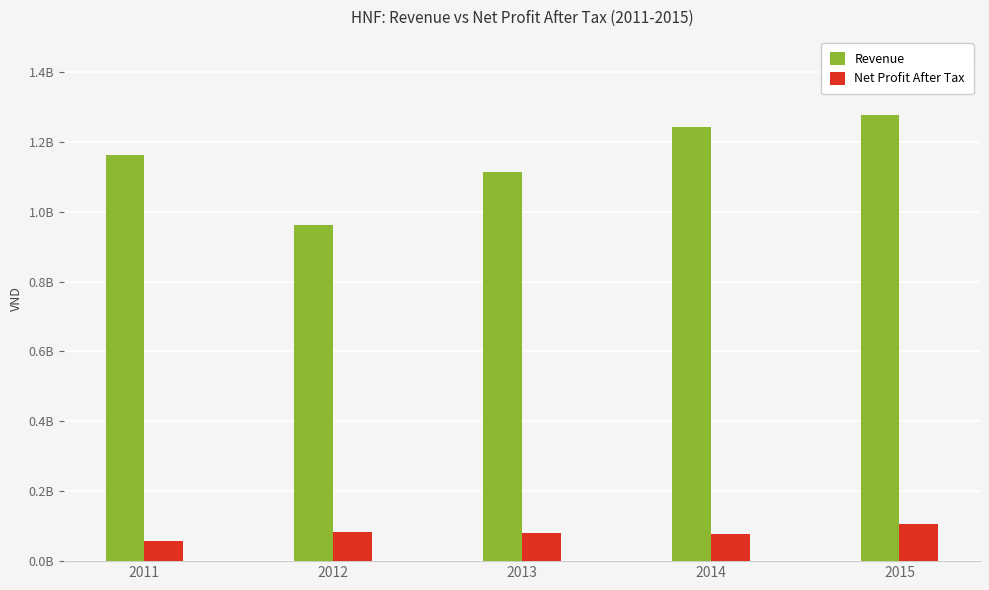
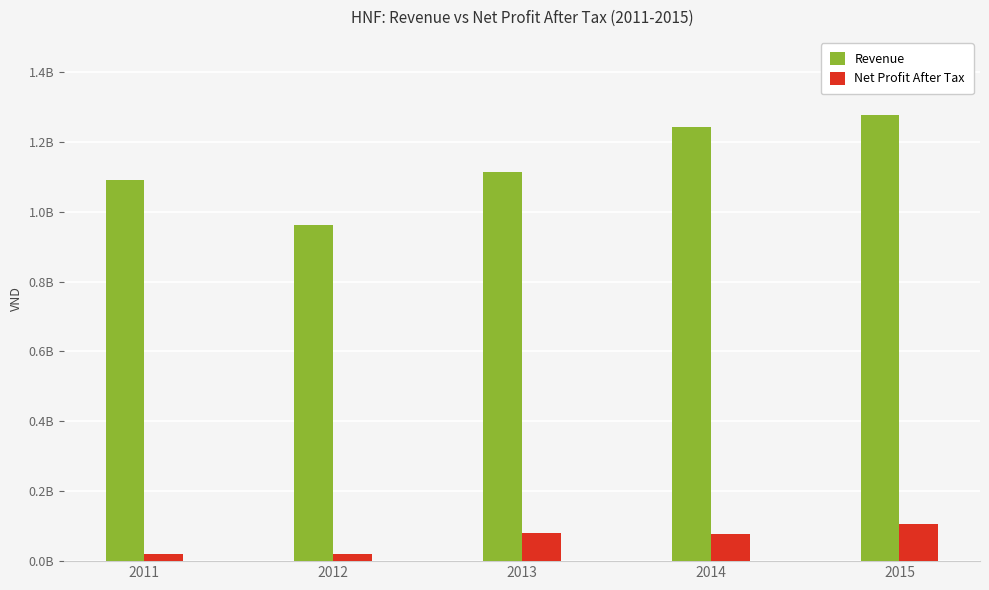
  {
    "Revenue": {
-     "2011": 1160000000,
+     "2011": 1090000000,
      "2012": 960000000,
      "2013": 1110000000,
      "2014": 1240000000,
      "2015": 1280000000
    },
    "Net Profit After Tax": {
-     "2011": 60000000,
-     "2012": 80000000,
+     "2011": 20000000,
+     "2012": 20000000,
      "2013": 80000000,
      "2014": 80000000,
      "2015": 110000000
    }
  }
